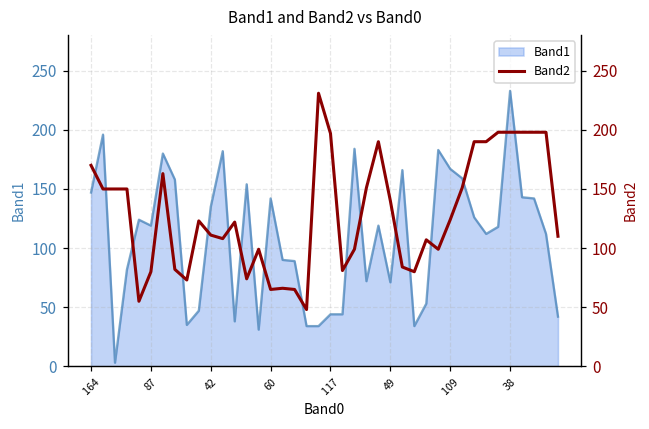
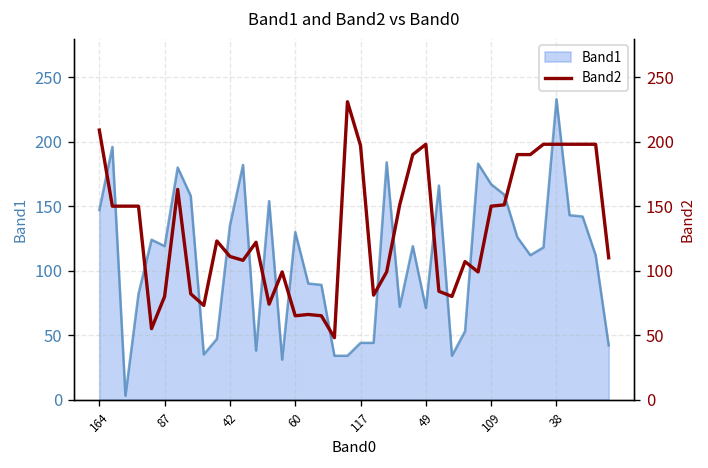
  {
    "Band1": {
      "164": 147,
      "87": 119,
      "42": 135,
-     "60": 142,
+     "60": 130,
      "117": 44,
      "49": 71,
      "109": 167
    },
    "Band2": {
-     "164": 170,
+     "164": 209,
      "87": 80,
      "42": 111,
      "60": 65,
      "117": 197,
-     "49": 140,
-     "109": 124
+     "49": 198,
+     "109": 150
    }
  }
